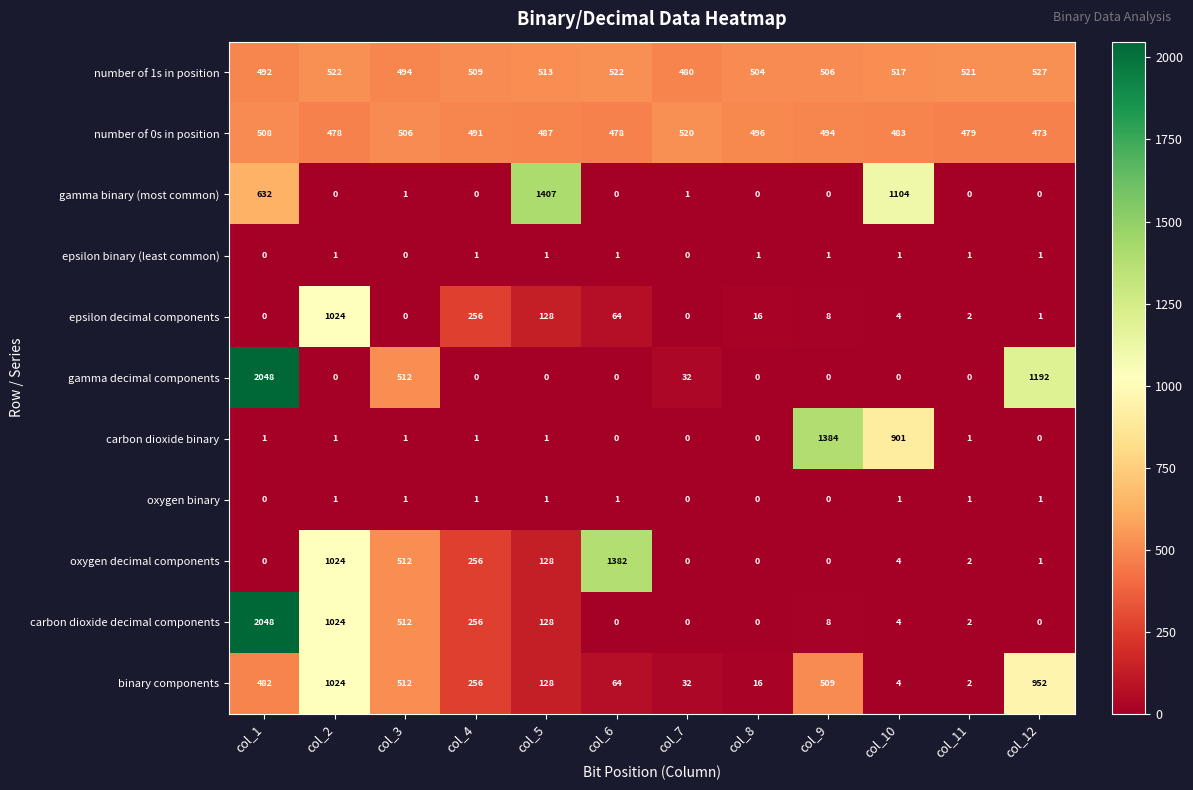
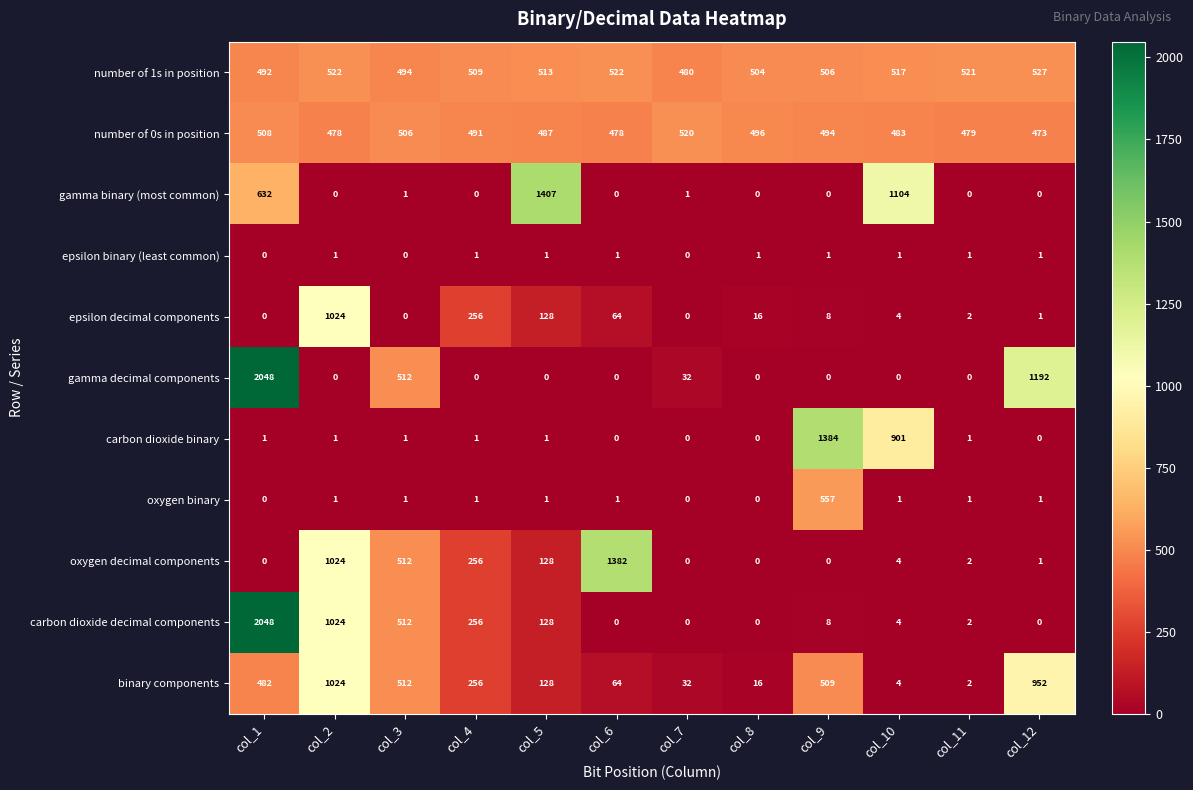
  {
    "number of 1s in position": {
      "col_1": 492,
      "col_2": 522,
      "col_3": 494,
      "col_4": 509,
      "col_5": 513,
      "col_6": 522,
      "col_7": 480,
      "col_8": 504,
      "col_9": 506,
      "col_10": 517,
      "col_11": 521,
      "col_12": 527
    },
    "number of 0s in position": {
      "col_1": 508,
      "col_2": 478,
      "col_3": 506,
      "col_4": 491,
      "col_5": 487,
      "col_6": 478,
      "col_7": 520,
      "col_8": 496,
      "col_9": 494,
      "col_10": 483,
      "col_11": 479,
      "col_12": 473
    },
    "gamma binary (most common)": {
      "col_1": 632,
      "col_2": 0,
      "col_3": 1,
      "col_4": 0,
      "col_5": 1407,
      "col_6": 0,
      "col_7": 1,
      "col_8": 0,
      "col_9": 0,
      "col_10": 1104,
      "col_11": 0,
      "col_12": 0
    },
    "epsilon binary (least common)": {
      "col_1": 0,
      "col_2": 1,
      "col_3": 0,
      "col_4": 1,
      "col_5": 1,
      "col_6": 1,
      "col_7": 0,
      "col_8": 1,
      "col_9": 1,
      "col_10": 1,
      "col_11": 1,
      "col_12": 1
    },
    "epsilon decimal components": {
      "col_1": 0,
      "col_2": 1024,
      "col_3": 0,
      "col_4": 256,
      "col_5": 128,
      "col_6": 64,
      "col_7": 0,
      "col_8": 16,
      "col_9": 8,
      "col_10": 4,
      "col_11": 2,
      "col_12": 1
    },
    "gamma decimal components": {
      "col_1": 2048,
      "col_2": 0,
      "col_3": 512,
      "col_4": 0,
      "col_5": 0,
      "col_6": 0,
      "col_7": 32,
      "col_8": 0,
      "col_9": 0,
      "col_10": 0,
      "col_11": 0,
      "col_12": 1192
    },
    "carbon dioxide binary": {
      "col_1": 1,
      "col_2": 1,
      "col_3": 1,
      "col_4": 1,
      "col_5": 1,
      "col_6": 0,
      "col_7": 0,
      "col_8": 0,
      "col_9": 1384,
      "col_10": 901,
      "col_11": 1,
      "col_12": 0
    },
    "oxygen binary": {
      "col_1": 0,
      "col_2": 1,
      "col_3": 1,
      "col_4": 1,
      "col_5": 1,
      "col_6": 1,
      "col_7": 0,
      "col_8": 0,
-     "col_9": 0,
+     "col_9": 557,
      "col_10": 1,
      "col_11": 1,
      "col_12": 1
    },
    "oxygen decimal components": {
      "col_1": 0,
      "col_2": 1024,
      "col_3": 512,
      "col_4": 256,
      "col_5": 128,
      "col_6": 1382,
      "col_7": 0,
      "col_8": 0,
      "col_9": 0,
      "col_10": 4,
      "col_11": 2,
      "col_12": 1
    },
    "carbon dioxide decimal components": {
      "col_1": 2048,
      "col_2": 1024,
      "col_3": 512,
      "col_4": 256,
      "col_5": 128,
      "col_6": 0,
      "col_7": 0,
      "col_8": 0,
      "col_9": 8,
      "col_10": 4,
      "col_11": 2,
      "col_12": 0
    },
    "binary components": {
      "col_1": 482,
      "col_2": 1024,
      "col_3": 512,
      "col_4": 256,
      "col_5": 128,
      "col_6": 64,
      "col_7": 32,
      "col_8": 16,
      "col_9": 509,
      "col_10": 4,
      "col_11": 2,
      "col_12": 952
    }
  }
